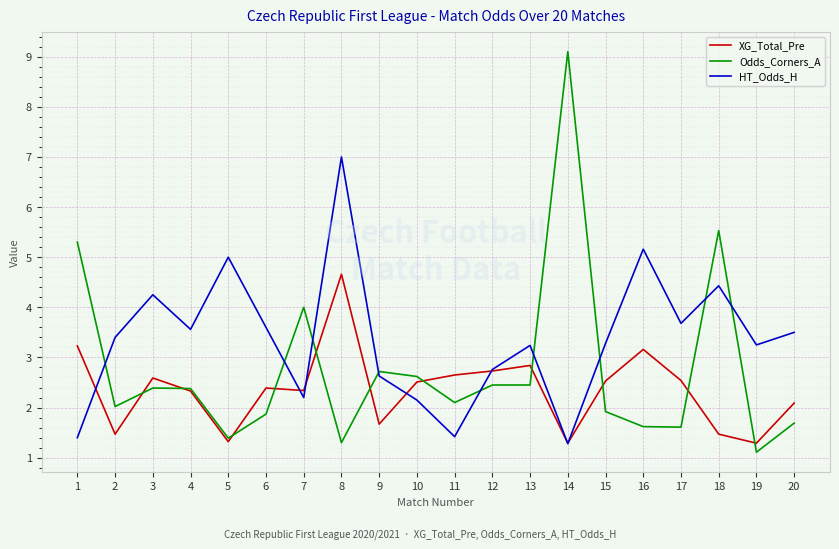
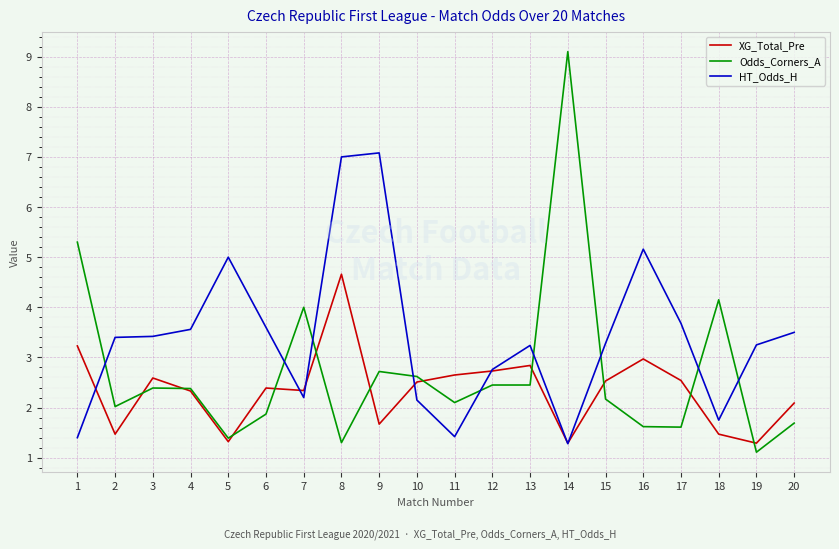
  {
    "XG_Total_Pre": {
      "1": 3.2,
      "2": 1.5,
      "3": 2.6,
      "5": 1.3,
      "6": 2.4,
      "7": 2.3,
      "8": 4.7,
      "9": 1.7,
      "10": 2.5,
      "11": 2.7,
      "13": 2.8,
      "15": 2.5,
-     "16": 3.2,
+     "16": 3.0,
      "17": 2.5,
      "18": 1.5,
      "19": 1.3,
      "20": 2.1
    },
    "Odds_Corners_A": {
      "1": 5.3,
      "2": 2.0,
      "3": 2.4,
      "5": 1.4,
      "6": 1.9,
      "7": 4.0,
      "8": 1.3,
      "9": 2.7,
      "10": 2.6,
      "11": 2.1,
      "12": 2.5,
      "13": 2.5,
      "14": 9.1,
-     "15": 1.9,
+     "15": 2.2,
      "16": 1.6,
      "17": 1.6,
-     "18": 5.5,
+     "18": 4.2,
      "19": 1.1,
      "20": 1.7
    },
    "HT_Odds_H": {
      "1": 1.4,
      "2": 3.4,
-     "3": 4.3,
+     "3": 3.4,
      "4": 3.6,
      "5": 5.0,
      "6": 3.6,
      "7": 2.2,
      "8": 7.0,
-     "9": 2.6,
+     "9": 7.1,
      "10": 2.2,
      "11": 1.4,
      "13": 3.2,
      "15": 3.3,
      "16": 5.2,
      "17": 3.7,
-     "18": 4.4,
+     "18": 1.8,
      "19": 3.3,
      "20": 3.5
    }
  }
